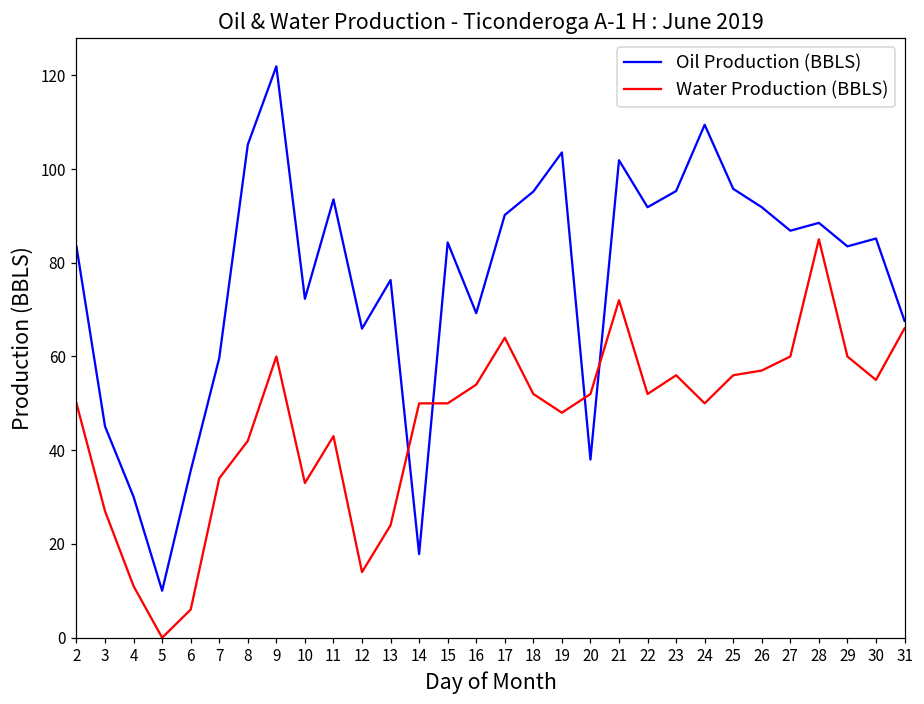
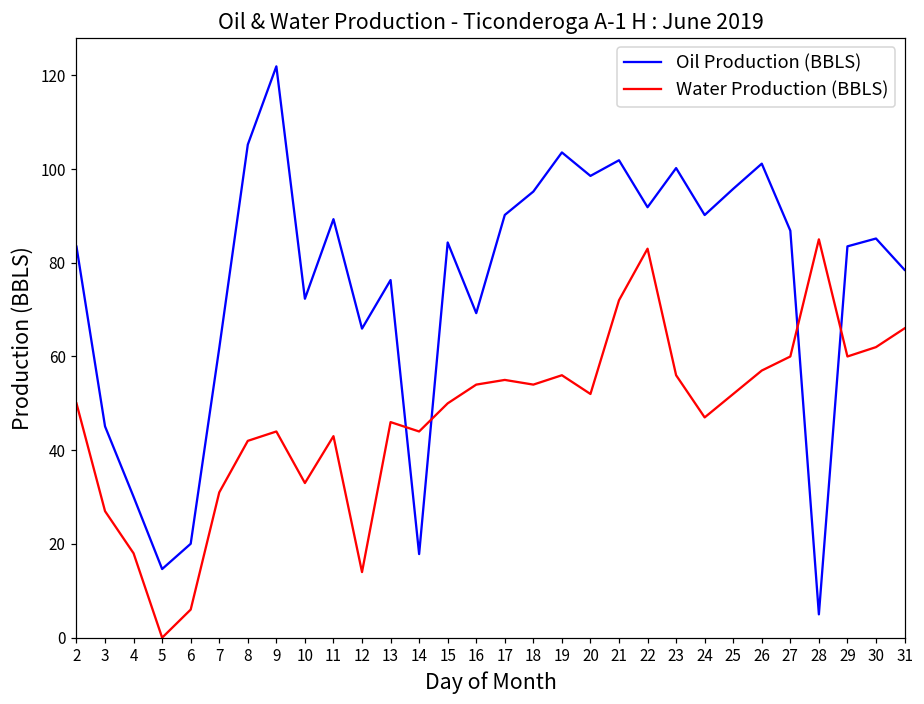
  {
    "Oil Production (BBLS)": {
      "2": 83,
      "3": 45,
      "4": 30,
-     "5": 10,
-     "6": 36,
-     "7": 60,
+     "5": 15,
+     "6": 20,
+     "7": 62,
      "8": 105,
      "9": 122,
      "10": 72,
-     "11": 94,
+     "11": 89,
      "12": 66,
      "13": 76,
      "14": 18,
      "15": 84,
      "16": 69,
      "17": 90,
      "18": 95,
      "19": 104,
-     "20": 38,
+     "20": 99,
      "21": 102,
      "22": 92,
-     "23": 95,
-     "24": 109,
+     "23": 100,
+     "24": 90,
      "25": 96,
-     "26": 92,
+     "26": 101,
      "27": 87,
-     "28": 89,
+     "28": 5,
      "29": 84,
      "30": 85,
-     "31": 68
+     "31": 78
    },
    "Water Production (BBLS)": {
      "2": 50,
      "3": 27,
-     "4": 11,
+     "4": 18,
      "5": 0,
      "6": 6,
-     "7": 34,
+     "7": 31,
      "8": 42,
-     "9": 60,
+     "9": 44,
      "10": 33,
      "11": 43,
      "12": 14,
-     "13": 24,
-     "14": 50,
+     "13": 46,
+     "14": 44,
      "15": 50,
      "16": 54,
-     "17": 64,
-     "18": 52,
-     "19": 48,
+     "17": 55,
+     "18": 54,
+     "19": 56,
      "20": 52,
      "21": 72,
-     "22": 52,
+     "22": 83,
      "23": 56,
-     "24": 50,
-     "25": 56,
+     "24": 47,
+     "25": 52,
      "26": 57,
      "27": 60,
      "28": 85,
      "29": 60,
-     "30": 55,
+     "30": 62,
      "31": 66
    }
  }
